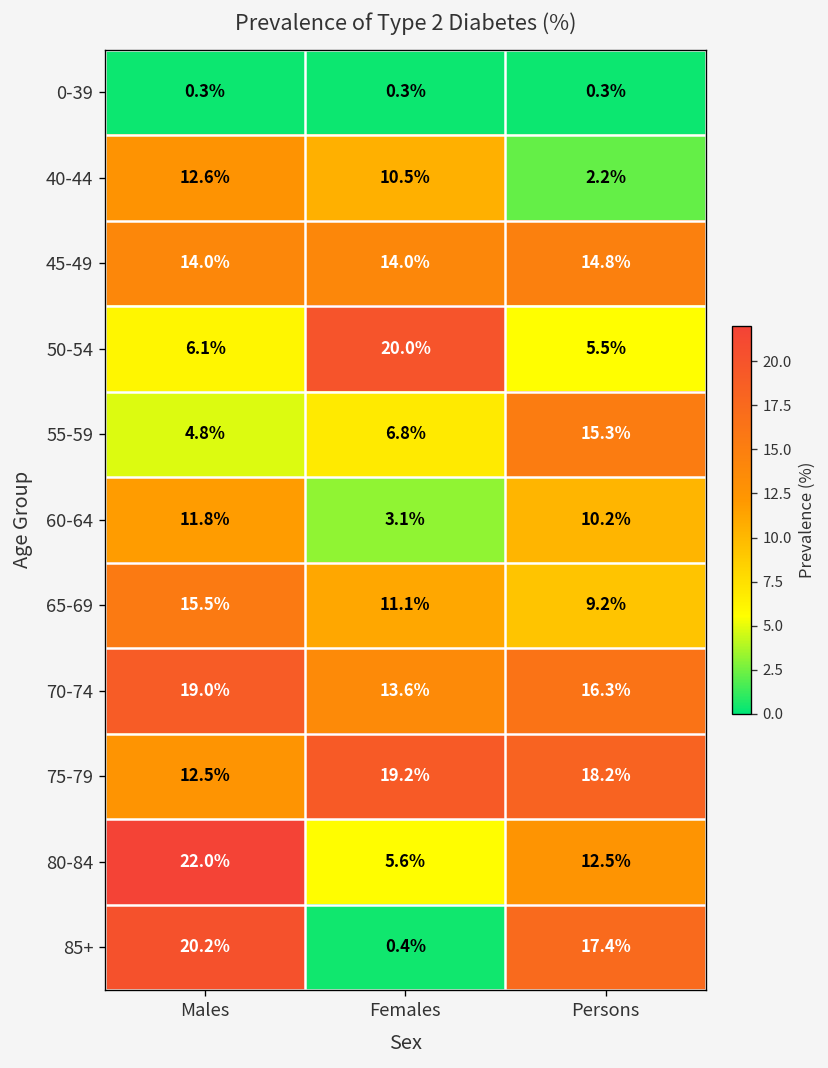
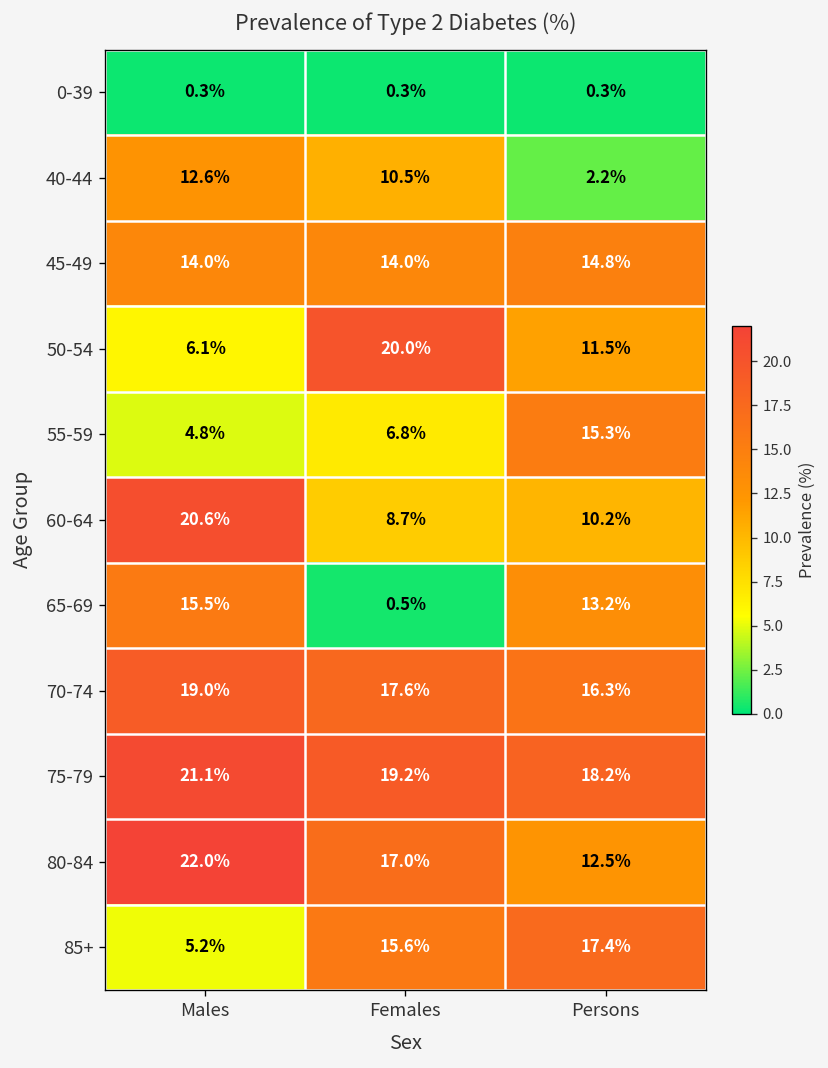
  {
    "0-39": {
      "Males": "0.3%",
      "Females": "0.3%",
      "Persons": "0.3%"
    },
    "40-44": {
      "Males": "12.6%",
      "Females": "10.5%",
      "Persons": "2.2%"
    },
    "45-49": {
      "Males": "14.0%",
      "Females": "14.0%",
      "Persons": "14.8%"
    },
    "50-54": {
      "Males": "6.1%",
      "Females": "20.0%",
-     "Persons": "5.5%"
+     "Persons": "11.5%"
    },
    "55-59": {
      "Males": "4.8%",
      "Females": "6.8%",
      "Persons": "15.3%"
    },
    "60-64": {
-     "Males": "11.8%",
-     "Females": "3.1%",
+     "Males": "20.6%",
+     "Females": "8.7%",
      "Persons": "10.2%"
    },
    "65-69": {
      "Males": "15.5%",
-     "Females": "11.1%",
-     "Persons": "9.2%"
+     "Females": "0.5%",
+     "Persons": "13.2%"
    },
    "70-74": {
      "Males": "19.0%",
-     "Females": "13.6%",
+     "Females": "17.6%",
      "Persons": "16.3%"
    },
    "75-79": {
-     "Males": "12.5%",
+     "Males": "21.1%",
      "Females": "19.2%",
      "Persons": "18.2%"
    },
    "80-84": {
      "Males": "22.0%",
-     "Females": "5.6%",
+     "Females": "17.0%",
      "Persons": "12.5%"
    },
    "85+": {
-     "Males": "20.2%",
-     "Females": "0.4%",
+     "Males": "5.2%",
+     "Females": "15.6%",
      "Persons": "17.4%"
    }
  }
